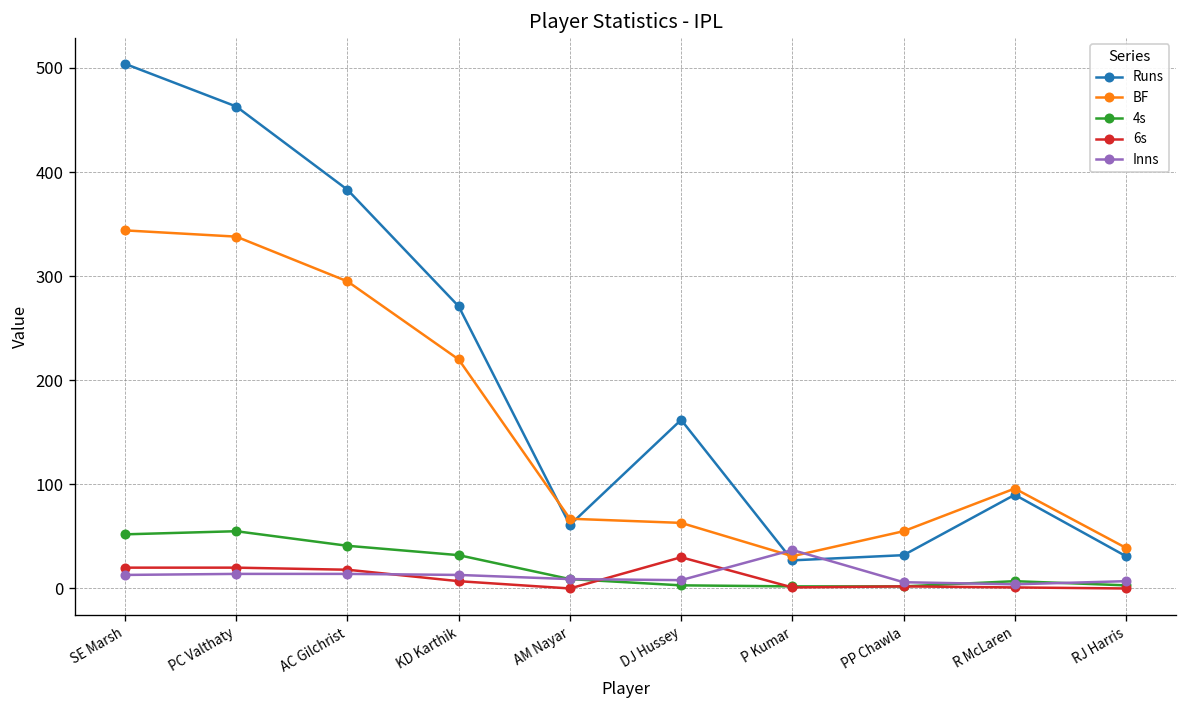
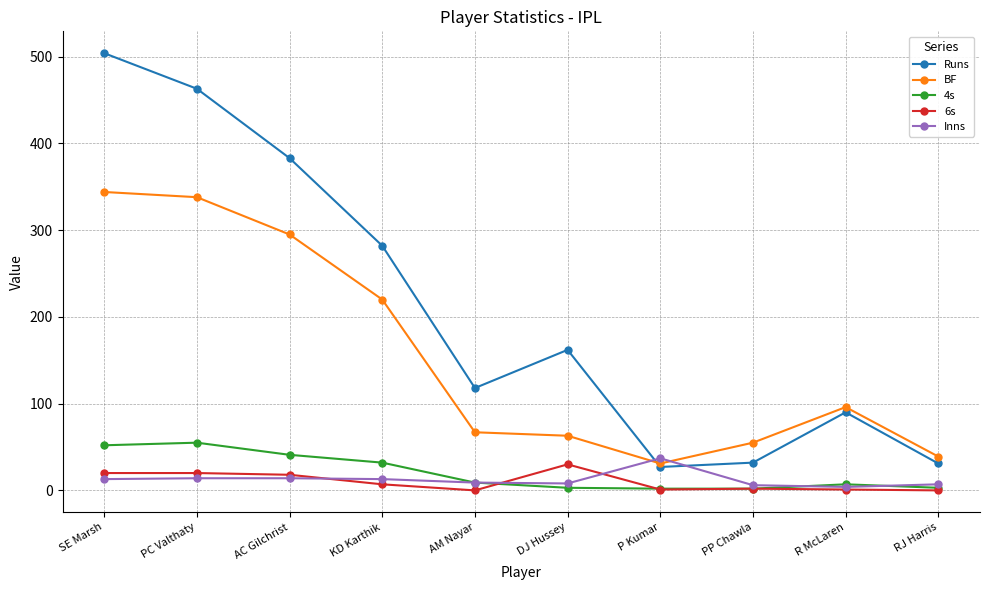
  {
    "Runs": {
      "SE Marsh": 500,
      "PC Valthaty": 460,
      "AC Gilchrist": 380,
-     "KD Karthik": 270,
-     "AM Nayar": 60,
+     "KD Karthik": 280,
+     "AM Nayar": 120,
      "DJ Hussey": 160,
      "P Kumar": 30,
      "PP Chawla": 30,
      "R McLaren": 90,
      "RJ Harris": 30
    },
    "BF": {
      "SE Marsh": 340,
      "PC Valthaty": 340,
      "AC Gilchrist": 300,
      "KD Karthik": 220,
      "AM Nayar": 70,
      "DJ Hussey": 60,
      "P Kumar": 30,
      "PP Chawla": 60,
      "R McLaren": 100,
      "RJ Harris": 40
    },
    "4s": {
      "SE Marsh": 50,
      "PC Valthaty": 60,
      "AC Gilchrist": 40,
      "KD Karthik": 30,
      "DJ Hussey": 0,
      "R McLaren": 10,
      "RJ Harris": 0
    },
    "6s": {
      "SE Marsh": 20,
      "PC Valthaty": 20,
      "AC Gilchrist": 20,
      "KD Karthik": 10,
      "AM Nayar": 0,
      "DJ Hussey": 30,
      "R McLaren": 0,
      "RJ Harris": 0
    },
    "Inns": {
      "SE Marsh": 10,
      "PC Valthaty": 10,
      "AC Gilchrist": 10,
      "KD Karthik": 10,
      "DJ Hussey": 10,
      "P Kumar": 40,
      "PP Chawla": 10,
      "R McLaren": 0,
      "RJ Harris": 10
    }
  }
